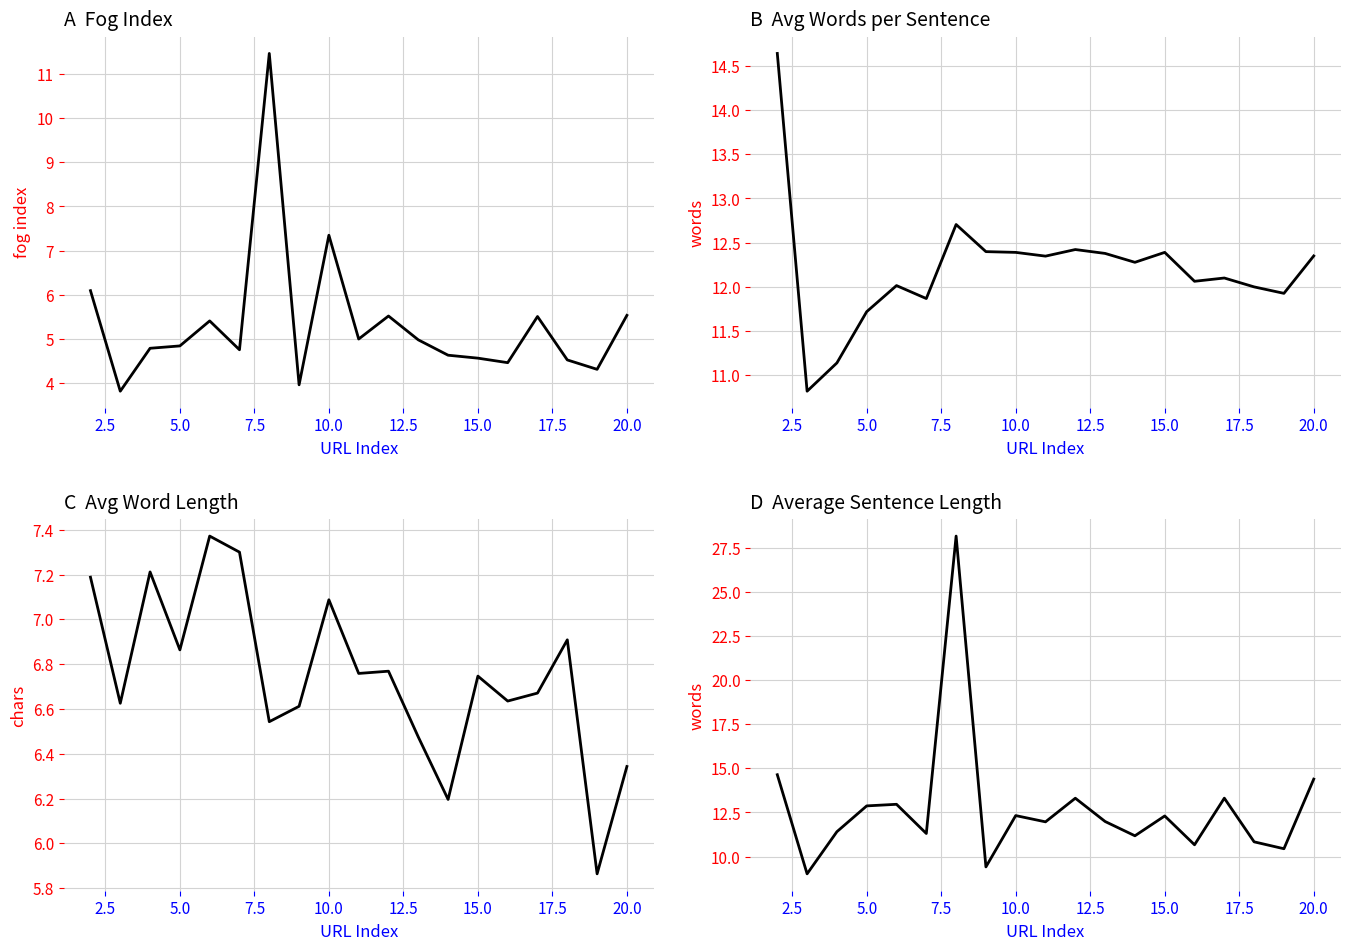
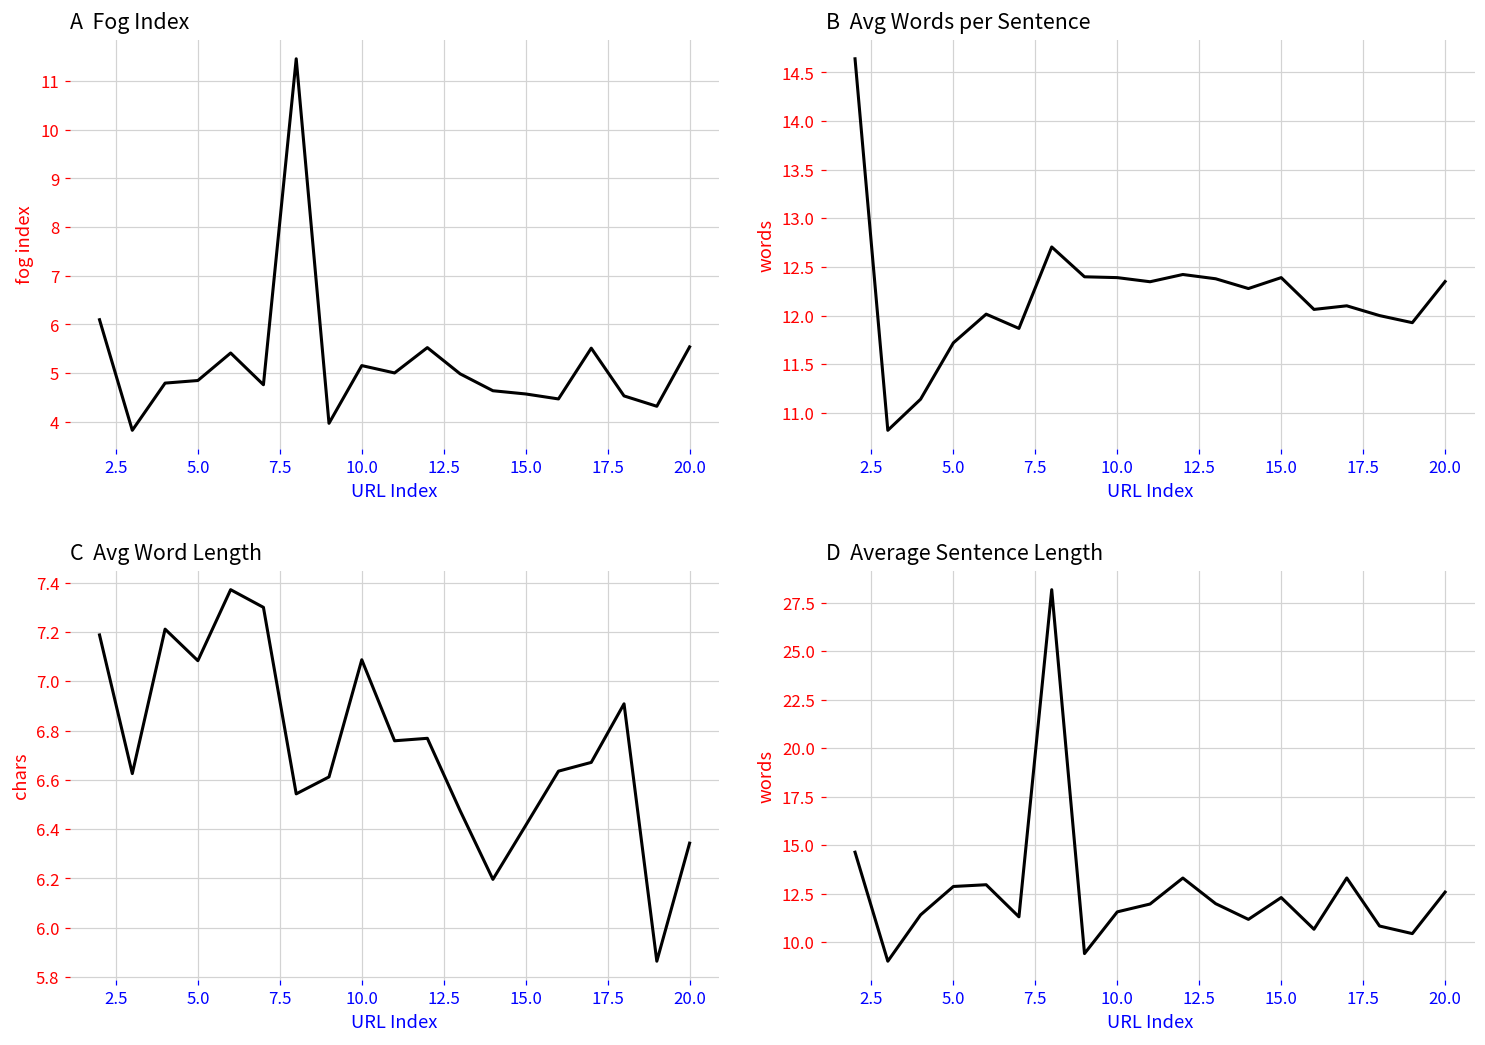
  {
    "A Fog Index": {
      "5.0": 4.8,
-     "10.0": 7.3,
+     "10.0": 5.2,
      "15.0": 4.6,
      "20.0": 5.5
    },
    "B Avg Words per Sentence": {
      "5.0": 11.7,
      "10.0": 12.4,
      "15.0": 12.4,
      "20.0": 12.4
    },
    "C Avg Word Length": {
-     "5.0": 6.86,
+     "5.0": 7.08,
      "10.0": 7.09,
-     "15.0": 6.75,
+     "15.0": 6.41,
      "20.0": 6.34
    },
    "D Average Sentence Length": {
      "5.0": 12.9,
-     "10.0": 12.3,
+     "10.0": 11.6,
      "15.0": 12.3,
-     "20.0": 14.4
+     "20.0": 12.6
    }
  }
